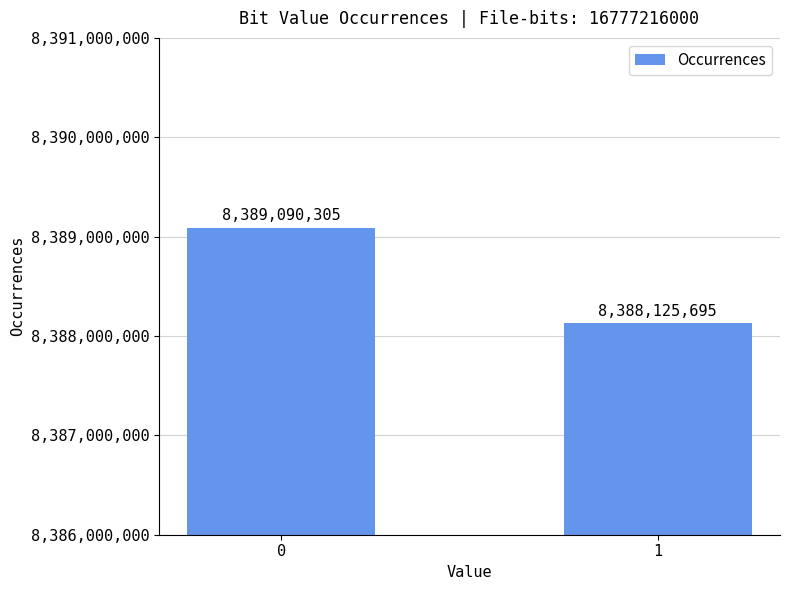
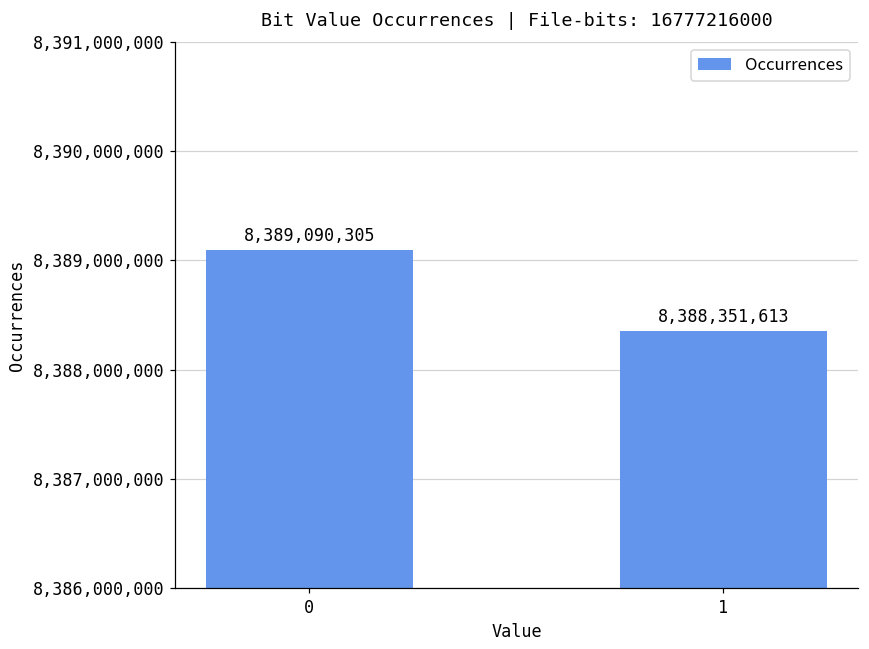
  {
    "0": "8,389,090,305",
-   "1": "8,388,125,695"
+   "1": "8,388,351,613"
  }
